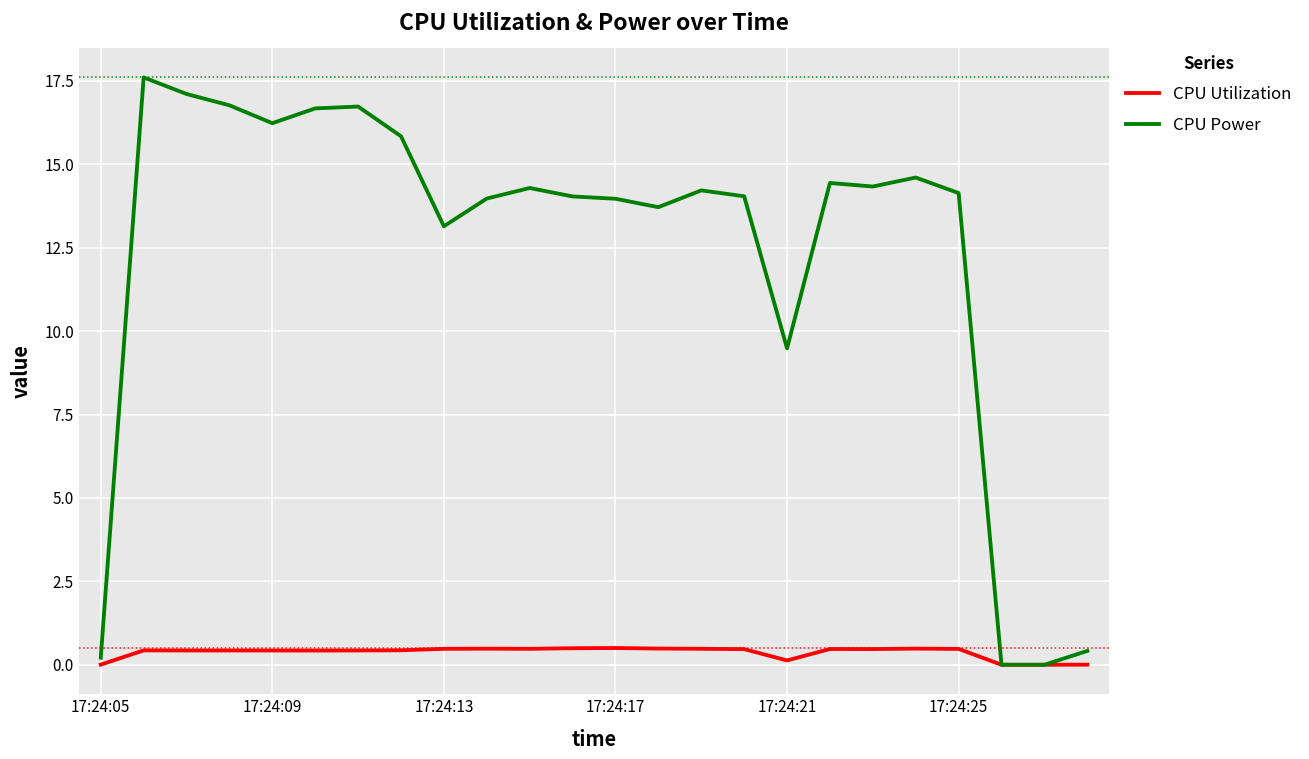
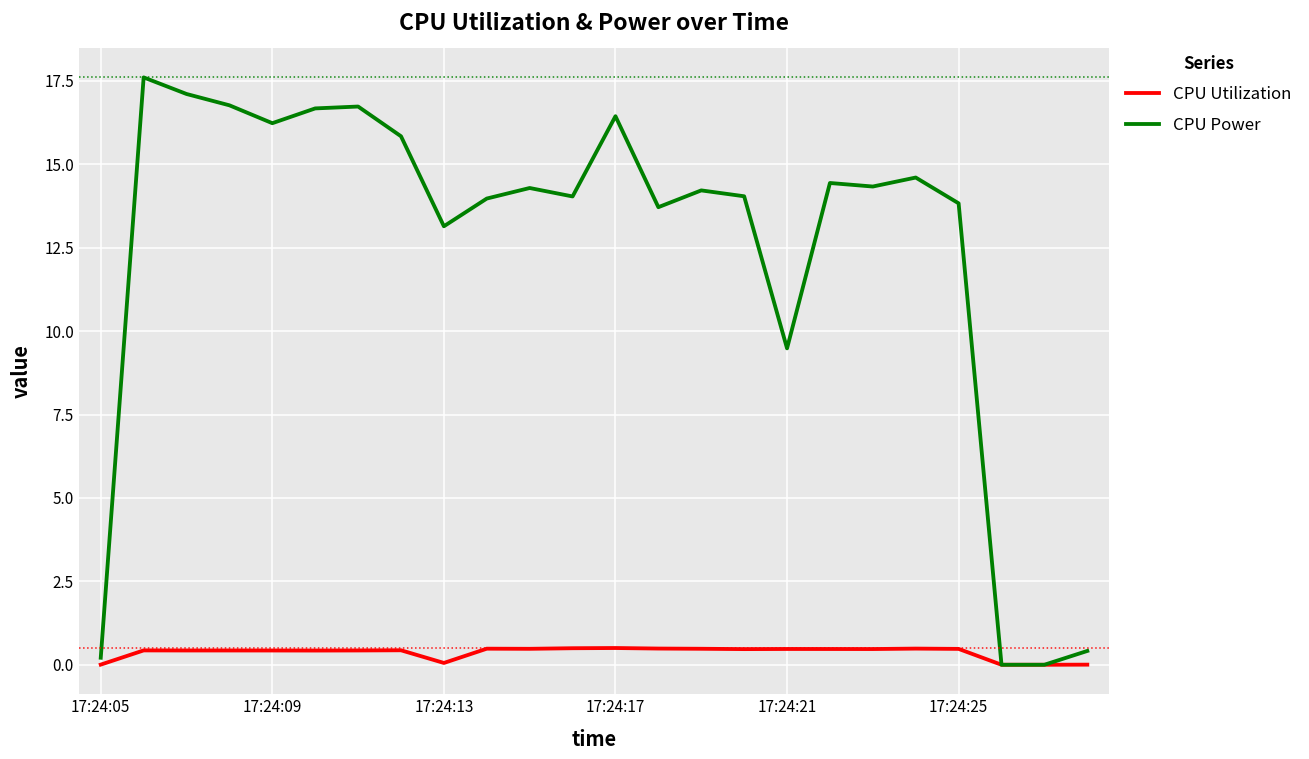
  {
    "CPU Utilization": {
      "17:24:05": 0.0,
      "17:24:09": 0.4,
-     "17:24:13": 0.5,
+     "17:24:13": 0.1,
      "17:24:17": 0.5,
-     "17:24:21": 0.1,
+     "17:24:21": 0.5,
      "17:24:25": 0.5
    },
    "CPU Power": {
      "17:24:05": 0.2,
      "17:24:09": 16.2,
      "17:24:13": 13.1,
-     "17:24:17": 14.0,
+     "17:24:17": 16.4,
      "17:24:21": 9.5,
-     "17:24:25": 14.1
+     "17:24:25": 13.8
    }
  }
